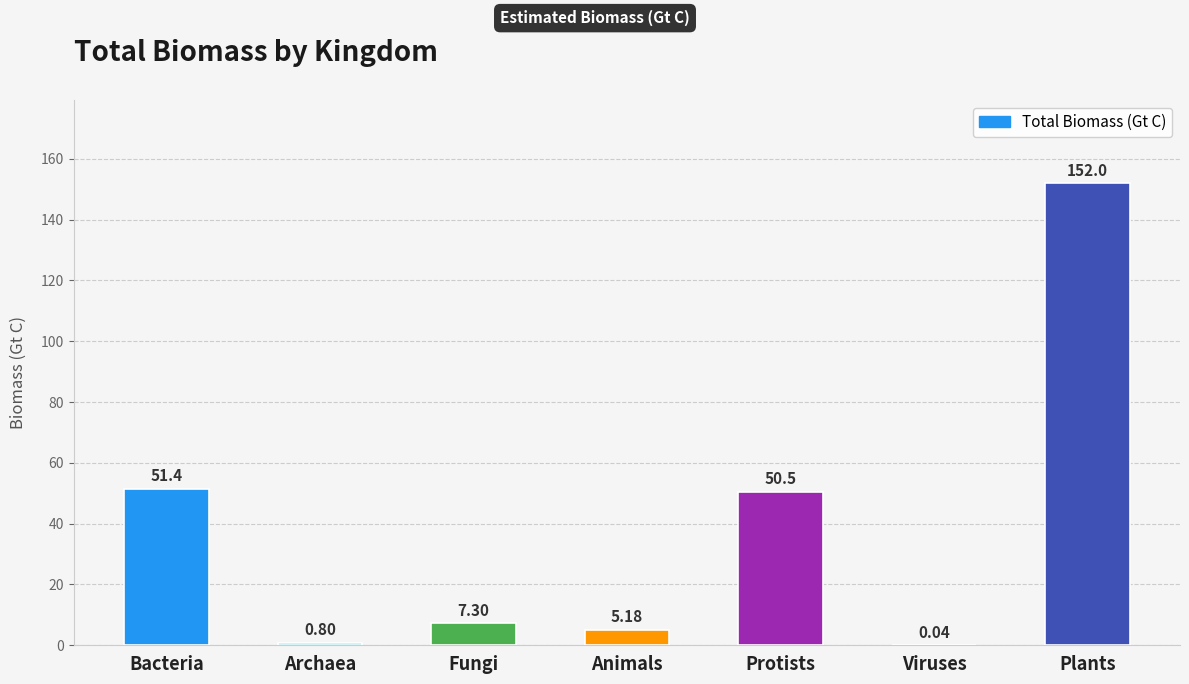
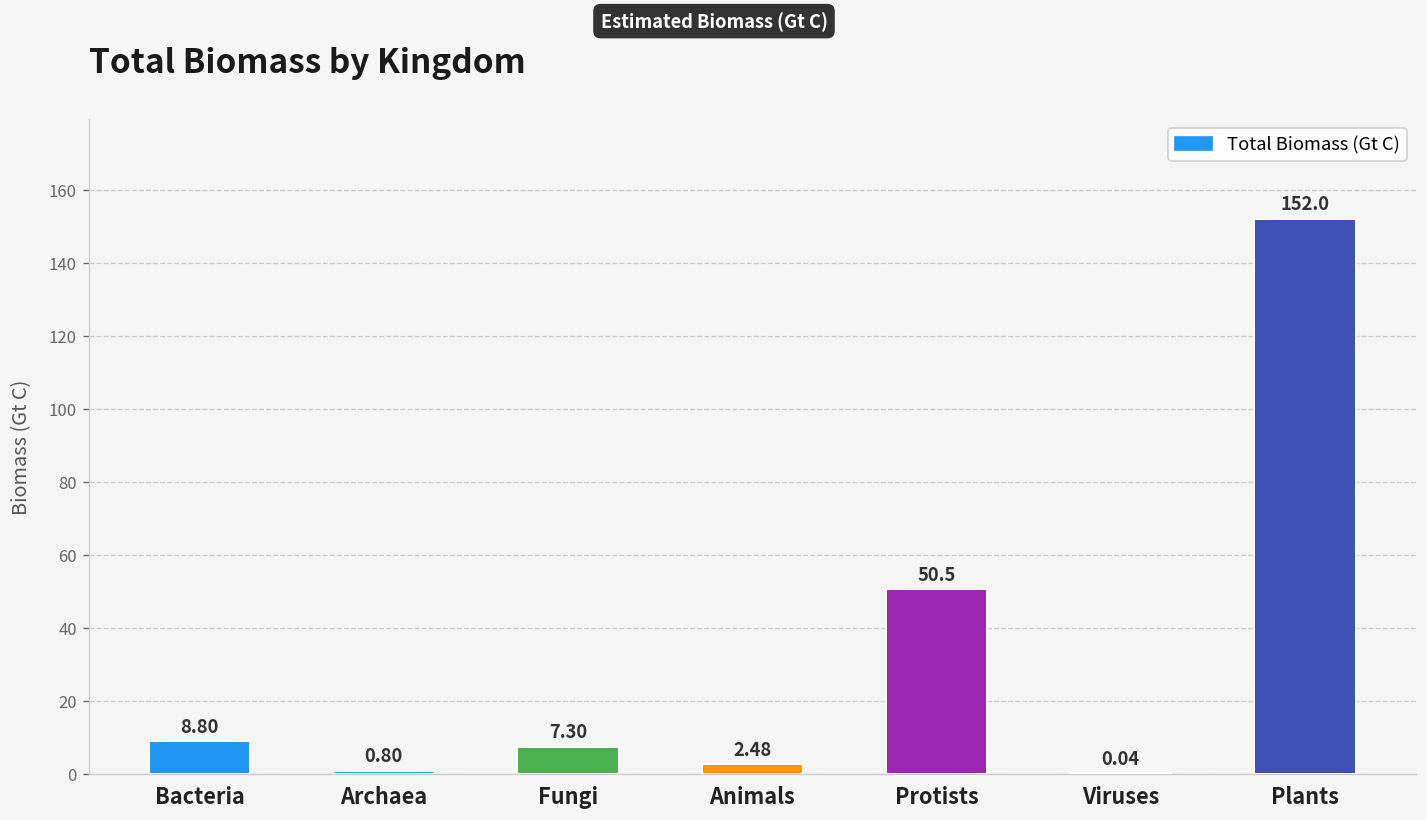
  {
-   "Bacteria": 51.4,
+   "Bacteria": 8.80,
    "Archaea": 0.80,
    "Fungi": 7.30,
-   "Animals": 5.18,
+   "Animals": 2.48,
    "Protists": 50.5,
    "Viruses": 0.04,
    "Plants": 152.0
  }
